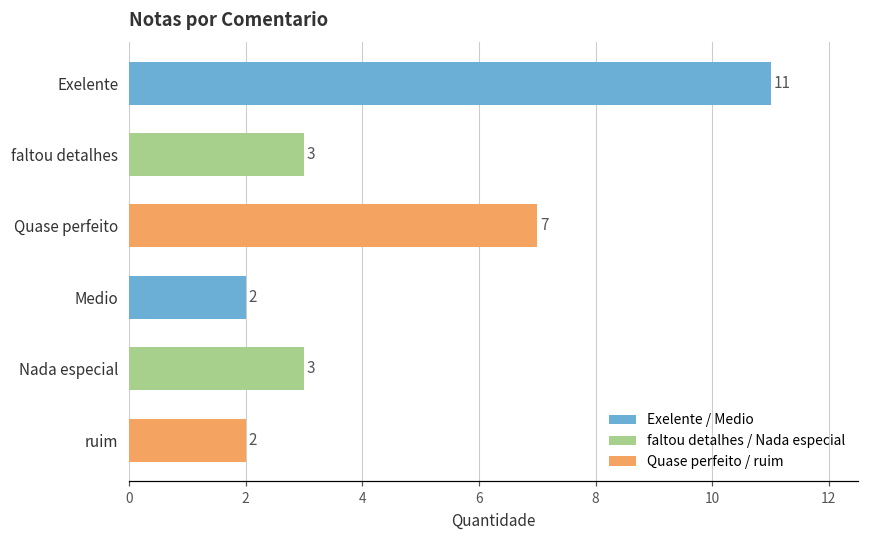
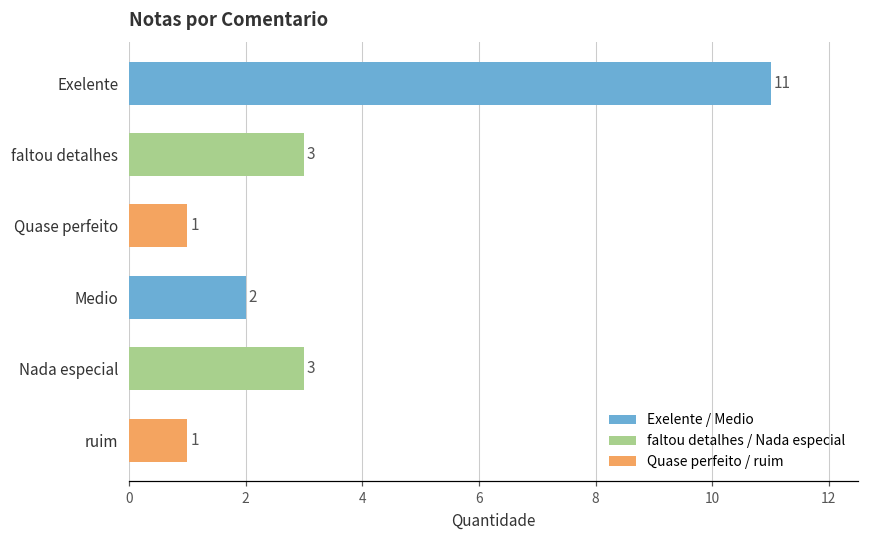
  {
    "Exelente": 11,
    "faltou detalhes": 3,
-   "Quase perfeito": 7,
+   "Quase perfeito": 1,
    "Medio": 2,
    "Nada especial": 3,
-   "ruim": 2
+   "ruim": 1
  }
